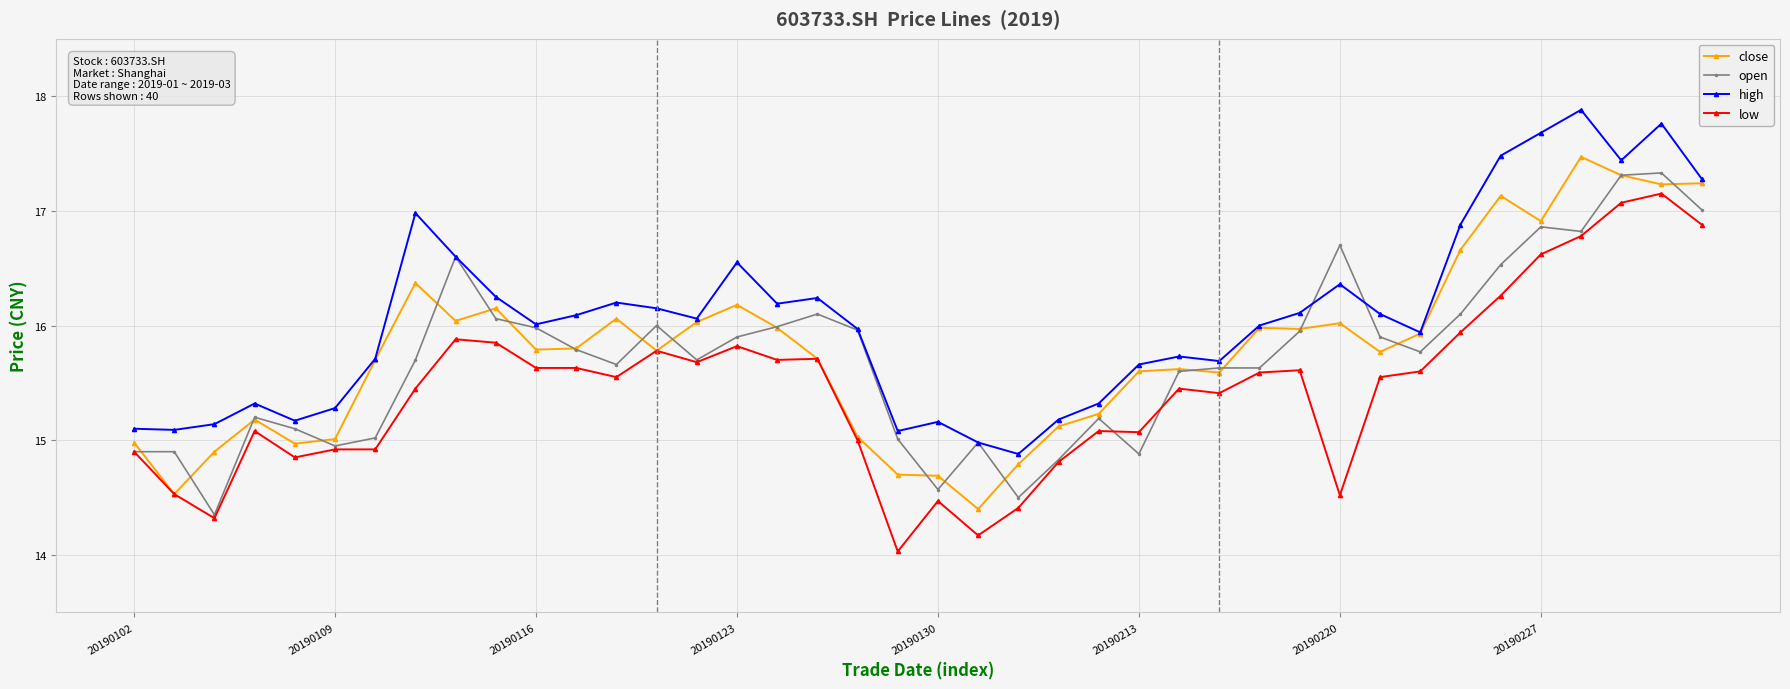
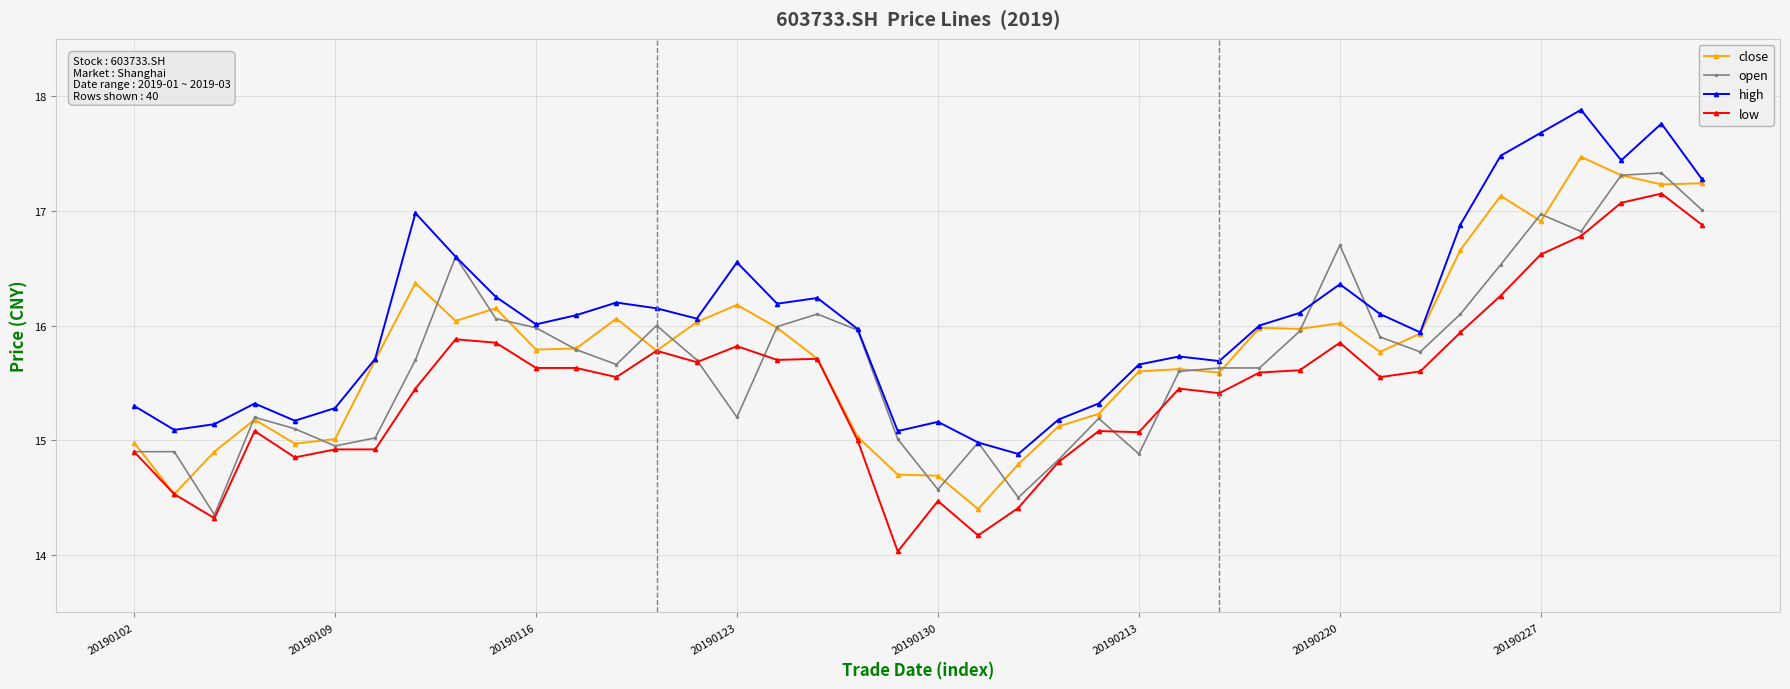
  {
    "close": {
      "20190102": 14.98,
      "20190109": 15.01,
      "20190116": 15.79,
      "20190123": 16.18,
      "20190130": 14.69,
      "20190213": 15.60,
      "20190220": 16.02,
      "20190227": 16.91
    },
    "open": {
      "20190109": 14.95,
      "20190116": 15.98,
-     "20190123": 15.9,
+     "20190123": 15.2,
      "20190130": 14.57,
      "20190213": 14.88,
      "20190220": 16.70,
-     "20190227": 16.86
+     "20190227": 16.97
    },
    "high": {
-     "20190102": 15.1,
+     "20190102": 15.3,
      "20190109": 15.3,
      "20190116": 16.0,
      "20190123": 16.55,
      "20190130": 15.16,
      "20190213": 15.66,
      "20190220": 16.36,
      "20190227": 17.7
    },
    "low": {
      "20190109": 14.92,
      "20190116": 15.63,
      "20190123": 15.82,
      "20190130": 14.47,
      "20190213": 15.07,
-     "20190220": 14.52,
+     "20190220": 15.85,
      "20190227": 16.62
    }
  }
